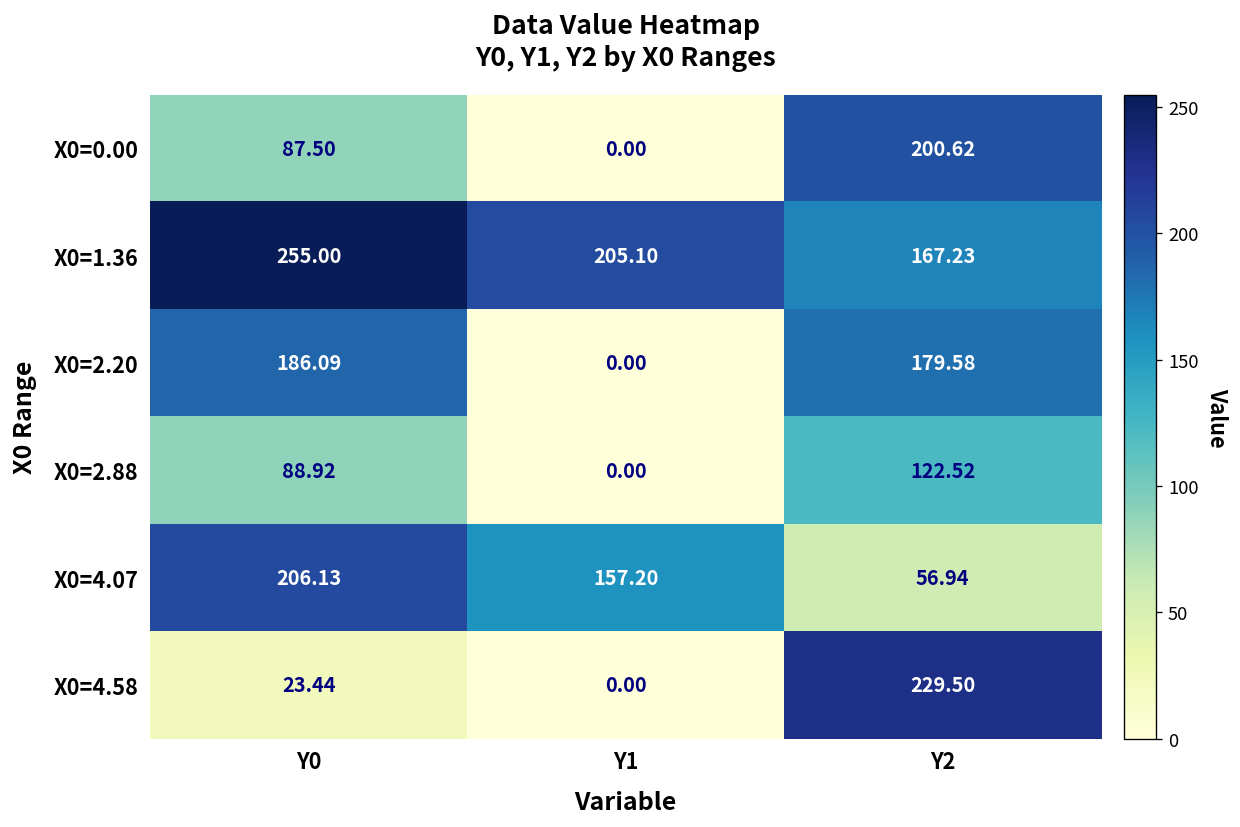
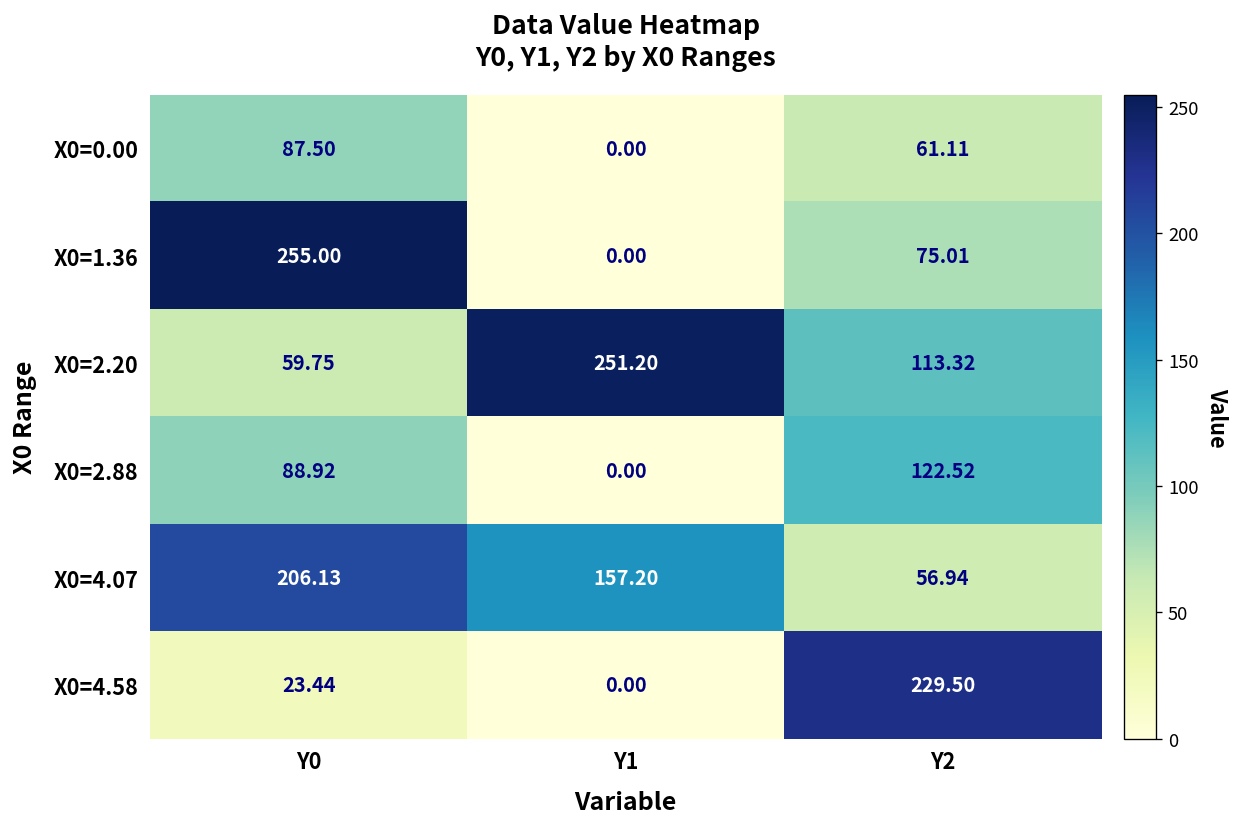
  {
    "X0=0.00": {
      "Y0": 87.50,
      "Y1": 0.00,
-     "Y2": 200.62
+     "Y2": 61.11
    },
    "X0=1.36": {
      "Y0": 255.00,
-     "Y1": 205.10,
-     "Y2": 167.23
+     "Y1": 0.00,
+     "Y2": 75.01
    },
    "X0=2.20": {
-     "Y0": 186.09,
-     "Y1": 0.00,
-     "Y2": 179.58
+     "Y0": 59.75,
+     "Y1": 251.20,
+     "Y2": 113.32
    },
    "X0=2.88": {
      "Y0": 88.92,
      "Y1": 0.00,
      "Y2": 122.52
    },
    "X0=4.07": {
      "Y0": 206.13,
      "Y1": 157.20,
      "Y2": 56.94
    },
    "X0=4.58": {
      "Y0": 23.44,
      "Y1": 0.00,
      "Y2": 229.50
    }
  }
